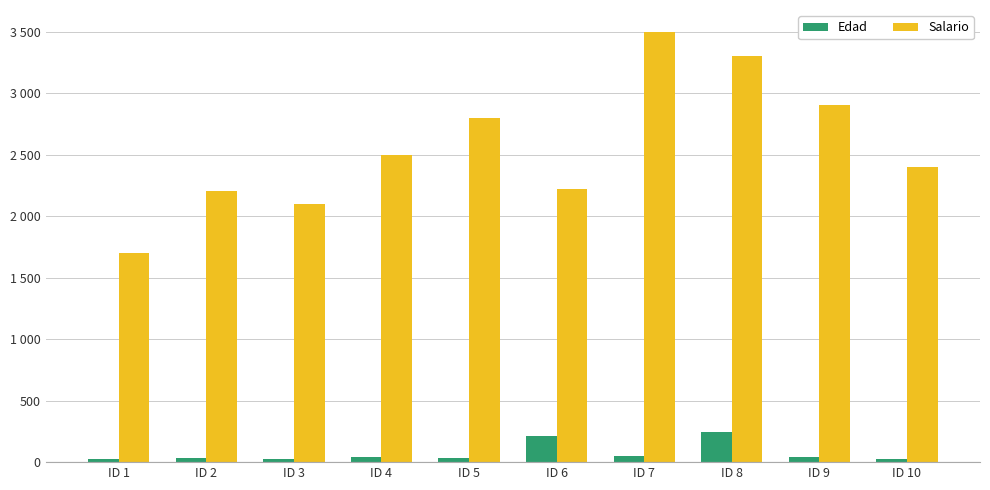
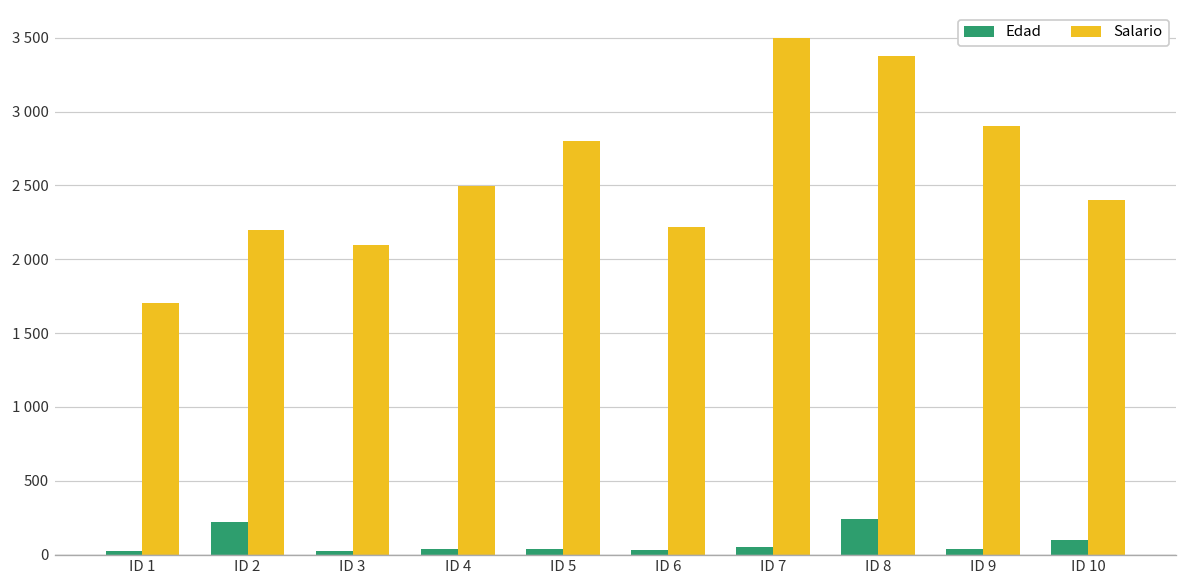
  {
    "Edad": {
      "ID 1": 30,
-     "ID 2": 30,
+     "ID 2": 220,
      "ID 3": 20,
      "ID 4": 40,
      "ID 5": 40,
-     "ID 6": 210,
+     "ID 6": 30,
      "ID 7": 50,
      "ID 8": 240,
      "ID 9": 40,
-     "ID 10": 30
+     "ID 10": 100
    },
    "Salario": {
      "ID 1": 1700,
      "ID 2": 2200,
      "ID 3": 2100,
      "ID 4": 2500,
      "ID 5": 2800,
      "ID 6": 2220,
      "ID 7": 3500,
-     "ID 8": 3300,
+     "ID 8": 3380,
      "ID 9": 2900,
      "ID 10": 2400
    }
  }
